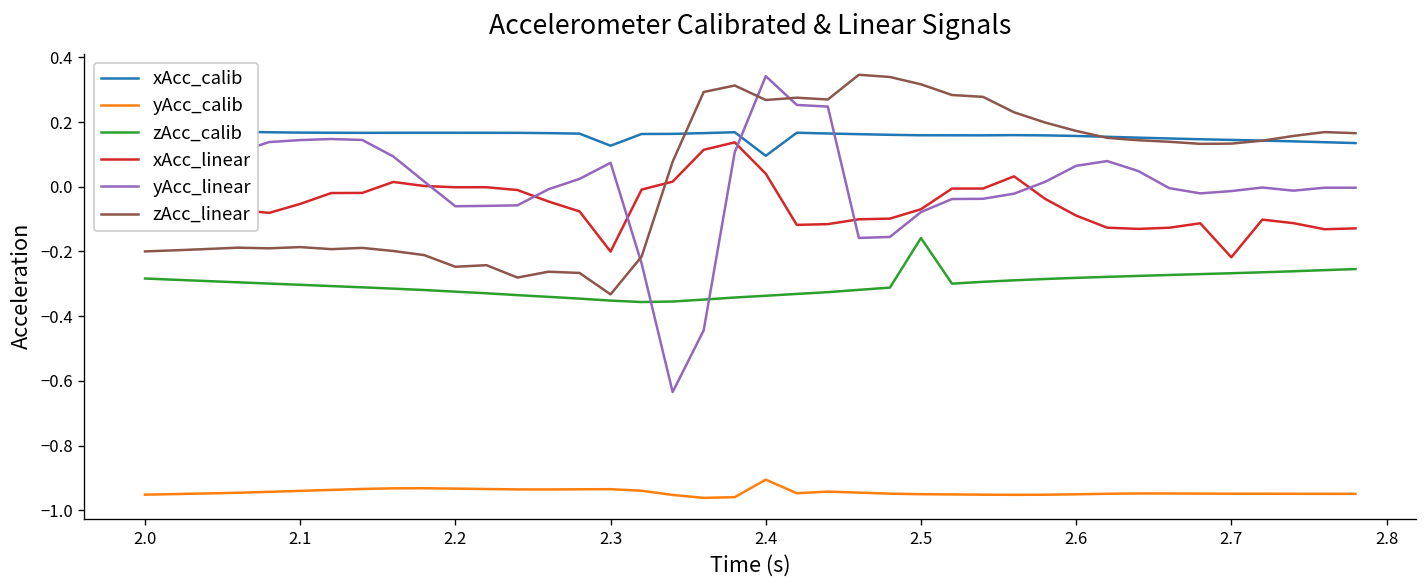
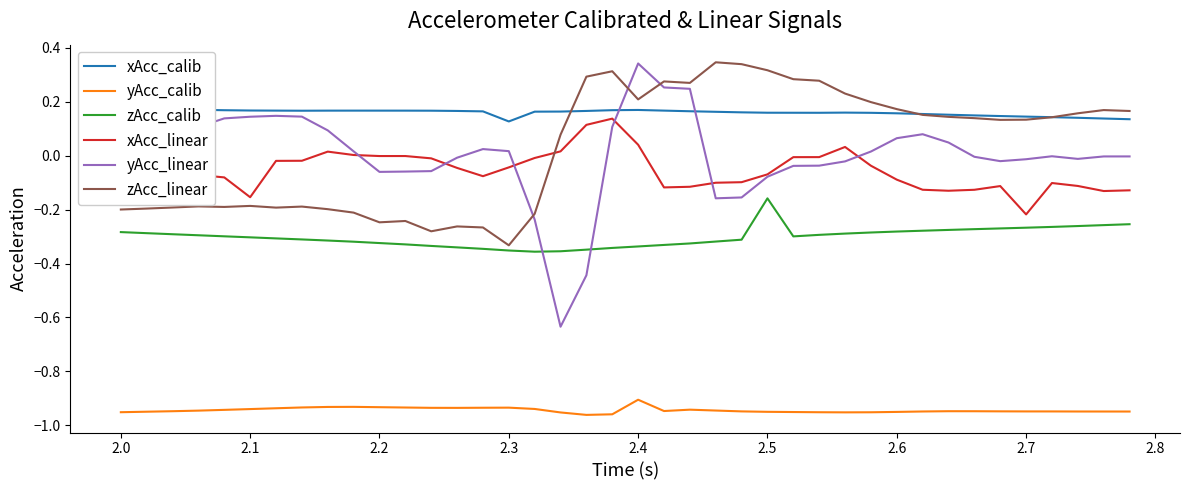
  {
    "xAcc_calib": {
      "2.1": 0.17,
      "2.2": 0.17,
      "2.3": 0.13,
-     "2.4": 0.10,
+     "2.4": 0.17,
      "2.5": 0.16,
      "2.6": 0.16,
      "2.7": 0.14
    },
    "yAcc_calib": {
      "2.0": -0.95,
      "2.1": -0.94,
      "2.2": -0.93,
      "2.3": -0.93,
      "2.4": -0.90,
      "2.5": -0.95,
      "2.6": -0.95,
      "2.7": -0.95
    },
    "zAcc_calib": {
      "2.0": -0.28,
      "2.1": -0.30,
      "2.2": -0.32,
      "2.3": -0.35,
      "2.4": -0.34,
      "2.5": -0.16,
      "2.6": -0.28,
      "2.7": -0.27
    },
    "xAcc_linear": {
-     "2.1": -0.05,
+     "2.1": -0.15,
      "2.2": 0.00,
-     "2.3": -0.20,
+     "2.3": -0.04,
      "2.4": 0.04,
      "2.6": -0.09,
      "2.7": -0.22
    },
    "yAcc_linear": {
      "2.1": 0.14,
      "2.2": -0.06,
-     "2.3": 0.07,
+     "2.3": 0.02,
      "2.4": 0.34,
      "2.6": 0.06,
      "2.7": -0.01
    },
    "zAcc_linear": {
      "2.0": -0.20,
      "2.1": -0.19,
      "2.2": -0.25,
      "2.3": -0.33,
-     "2.4": 0.27,
+     "2.4": 0.21,
      "2.5": 0.32,
      "2.6": 0.17,
      "2.7": 0.13
    }
  }
